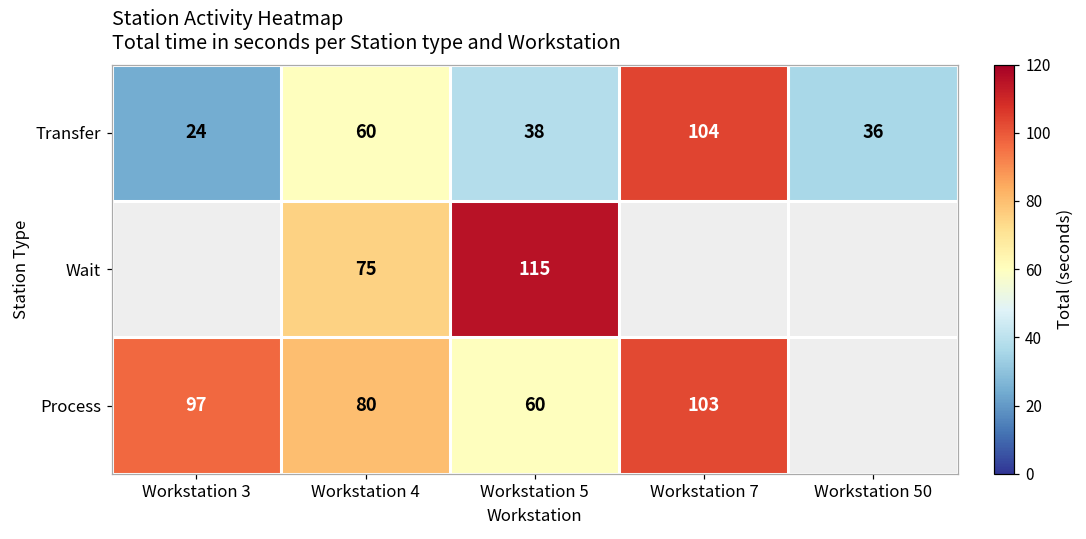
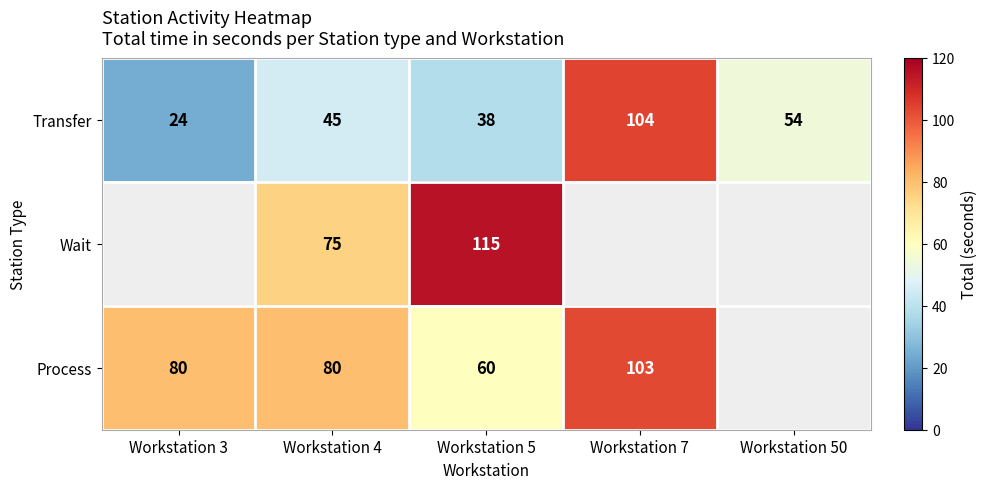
  {
    "Transfer": {
      "Workstation 3": 24,
-     "Workstation 4": 60,
+     "Workstation 4": 45,
      "Workstation 5": 38,
      "Workstation 7": 104,
-     "Workstation 50": 36
+     "Workstation 50": 54
    },
    "Wait": {
      "Workstation 4": 75,
      "Workstation 5": 115
    },
    "Process": {
-     "Workstation 3": 97,
+     "Workstation 3": 80,
      "Workstation 4": 80,
      "Workstation 5": 60,
      "Workstation 7": 103
    }
  }
